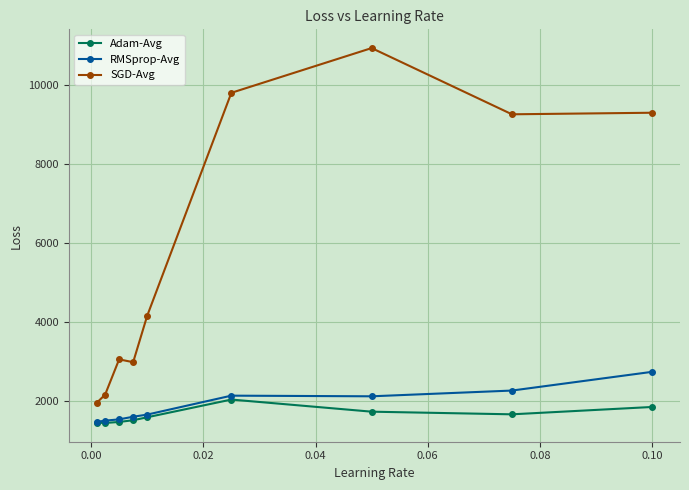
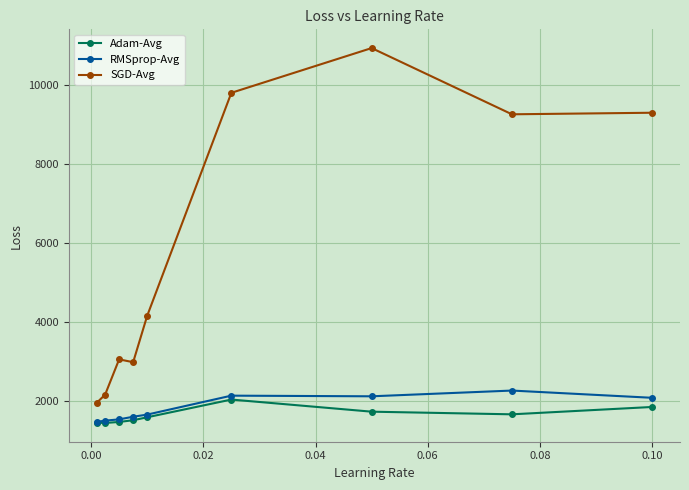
  {
    "Adam-Avg": {
      "0.10": 1800
    },
    "RMSprop-Avg": {
-     "0.10": 2700
+     "0.10": 2100
    },
    "SGD-Avg": {
      "0.10": 9300
    }
  }
